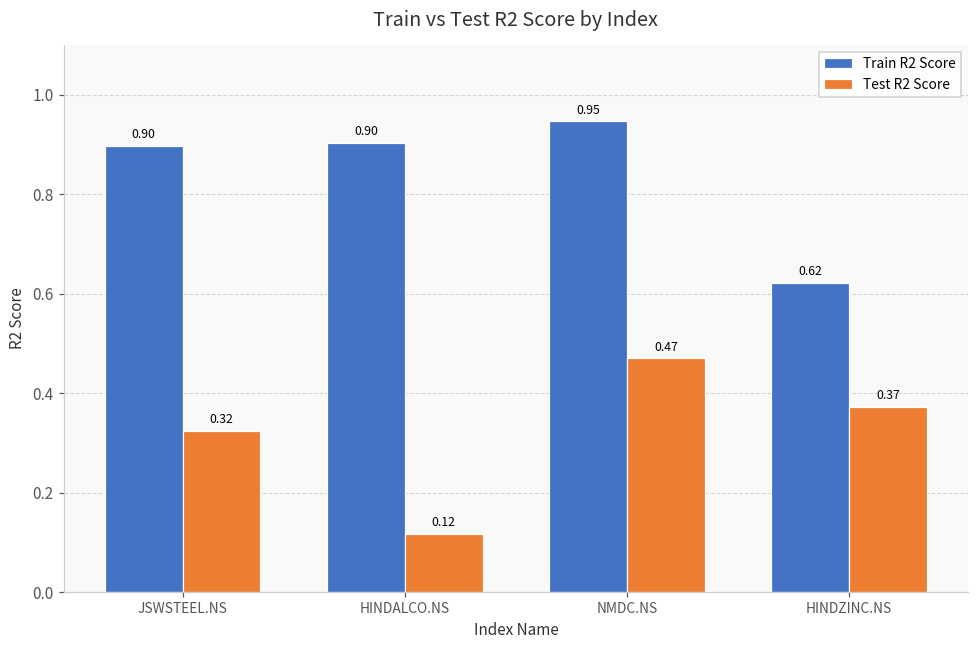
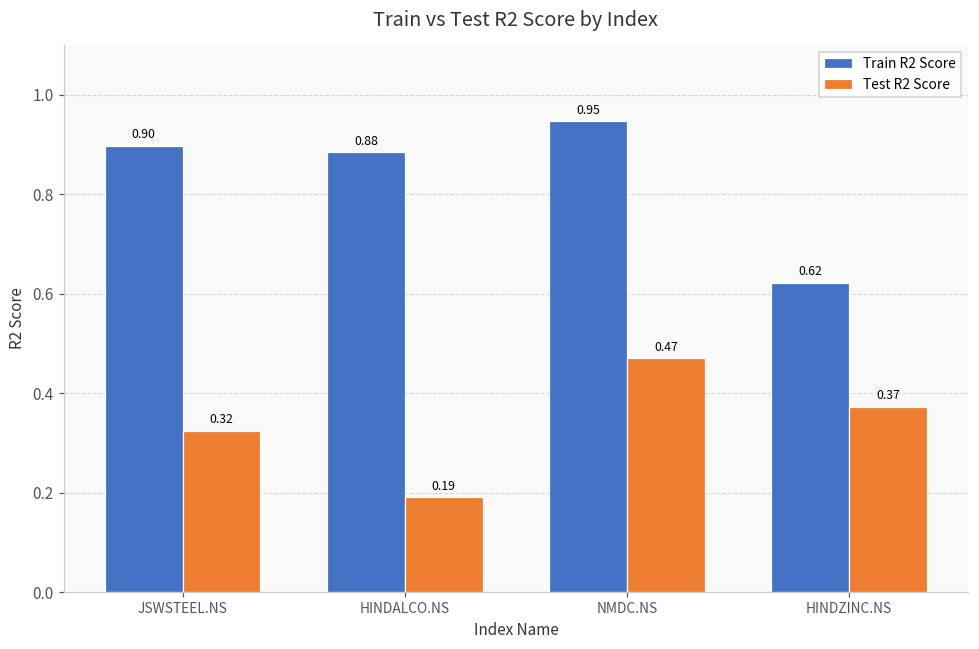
  {
    "Train R2 Score": {
      "JSWSTEEL.NS": 0.90,
-     "HINDALCO.NS": 0.90,
+     "HINDALCO.NS": 0.88,
      "NMDC.NS": 0.95,
      "HINDZINC.NS": 0.62
    },
    "Test R2 Score": {
      "JSWSTEEL.NS": 0.32,
-     "HINDALCO.NS": 0.12,
+     "HINDALCO.NS": 0.19,
      "NMDC.NS": 0.47,
      "HINDZINC.NS": 0.37
    }
  }
